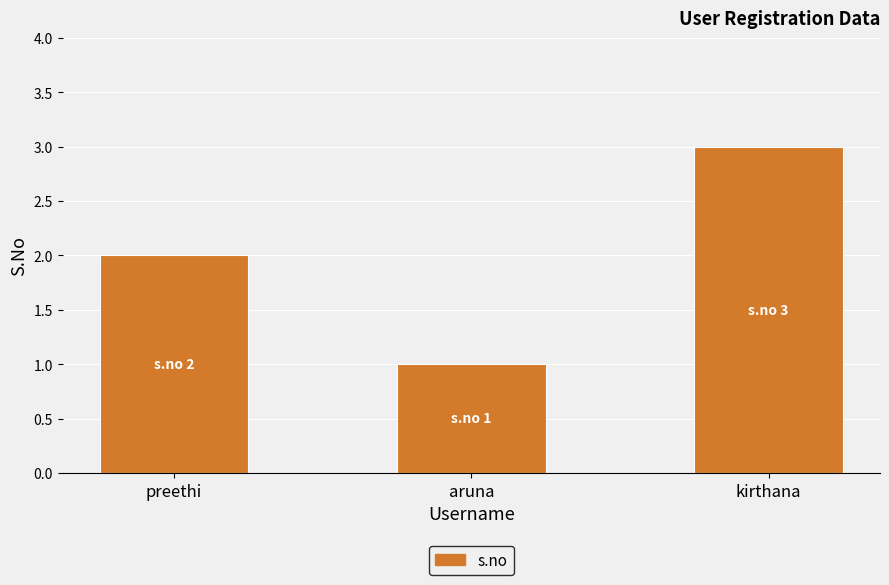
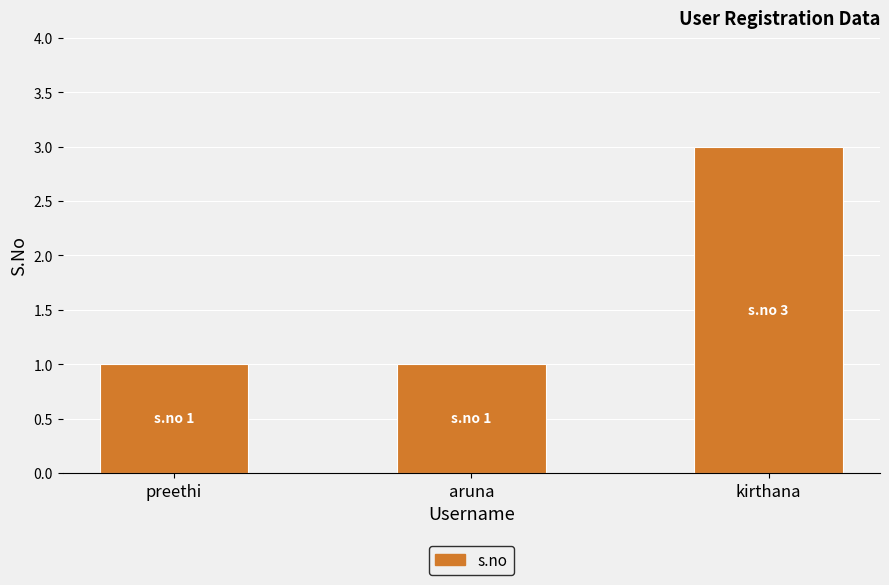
  {
-   "preethi": 2,
+   "preethi": 1,
    "aruna": 1,
    "kirthana": 3
  }
